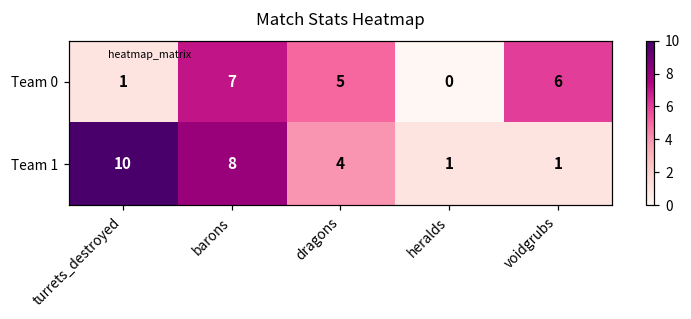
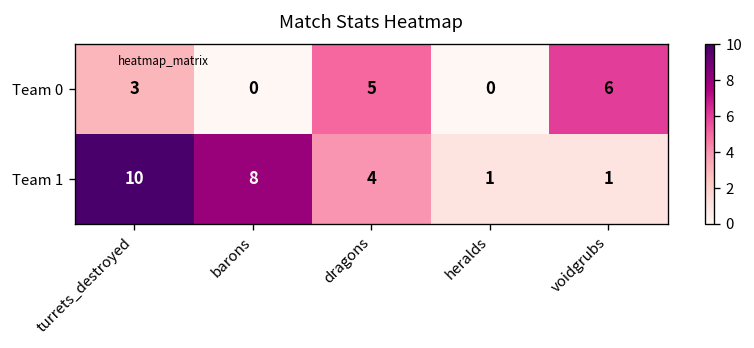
  {
    "Team 0": {
-     "turrets_destroyed": 1,
-     "barons": 7,
+     "turrets_destroyed": 3,
+     "barons": 0,
      "dragons": 5,
      "heralds": 0,
      "voidgrubs": 6
    },
    "Team 1": {
      "turrets_destroyed": 10,
      "barons": 8,
      "dragons": 4,
      "heralds": 1,
      "voidgrubs": 1
    }
  }
